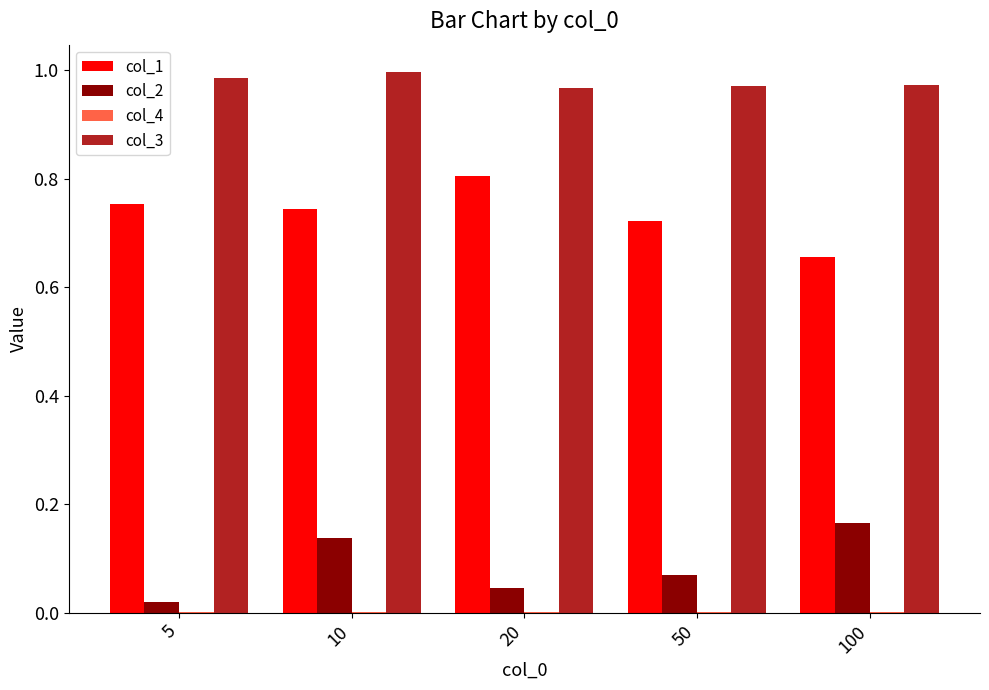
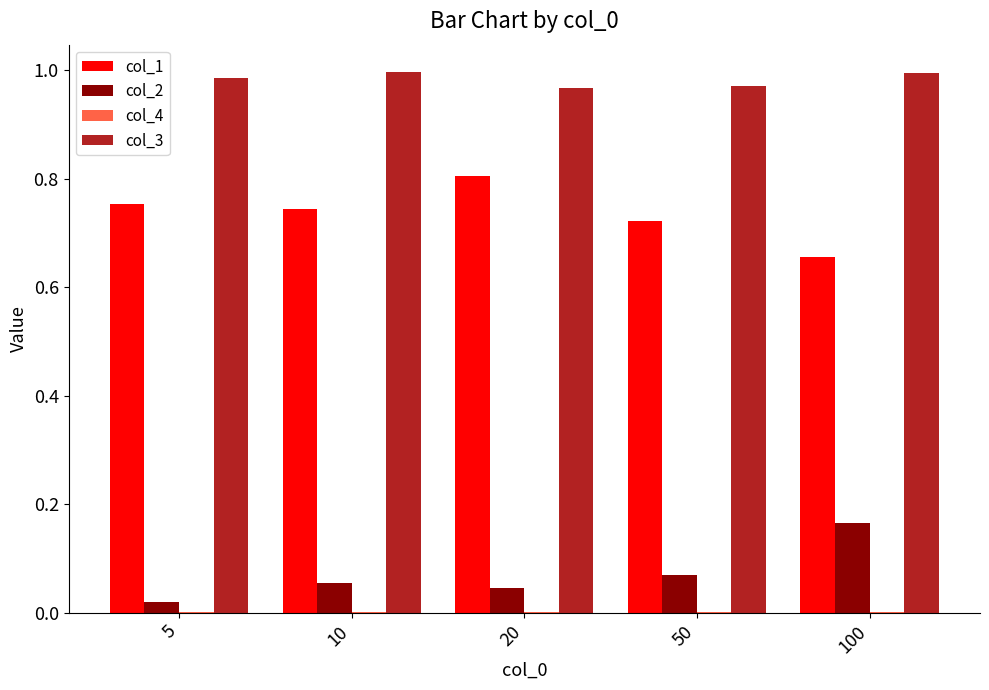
  {
    "col_1": {
      "5": 0.75,
      "10": 0.74,
      "20": 0.81,
      "50": 0.72,
      "100": 0.66
    },
    "col_2": {
      "5": 0.02,
-     "10": 0.14,
+     "10": 0.05,
      "20": 0.05,
      "50": 0.07,
      "100": 0.16
    },
    "col_3": {
      "5": 0.99,
      "10": 1.00,
      "20": 0.97,
      "50": 0.97,
-     "100": 0.97
+     "100": 0.99
    }
  }
